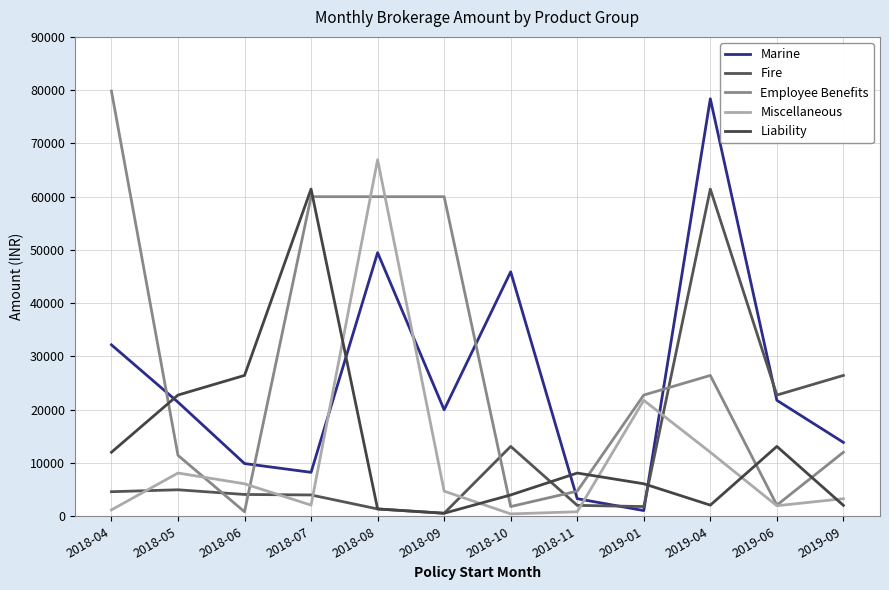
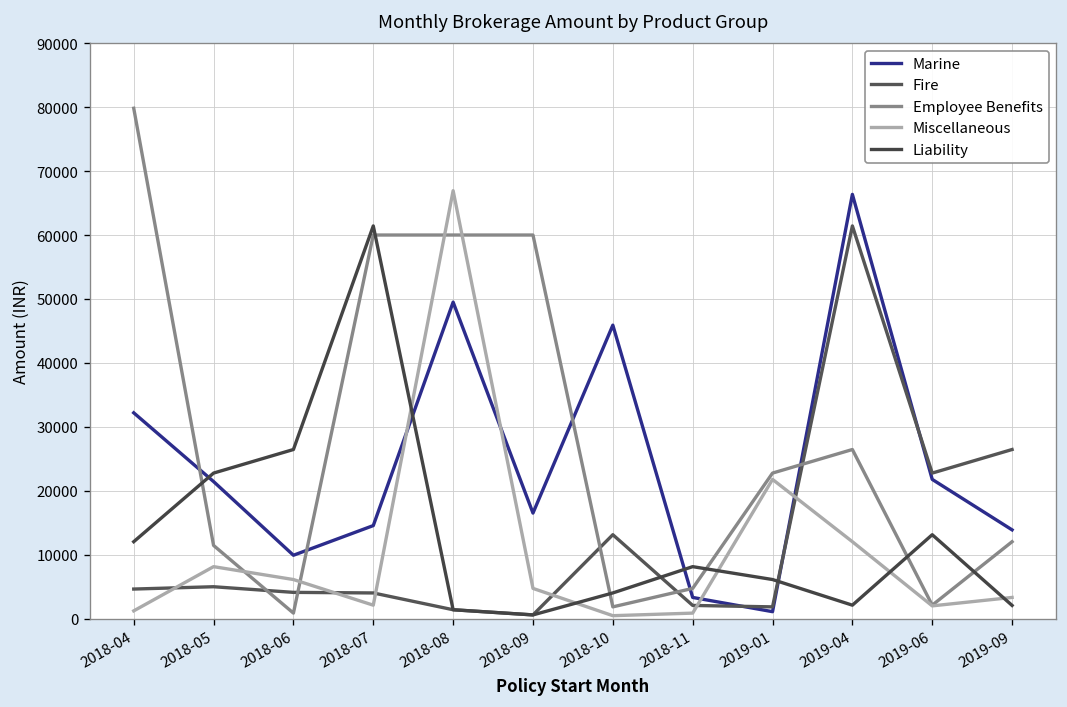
  {
    "Marine": {
      "2018-04": 32000,
      "2018-05": 21000,
      "2018-06": 10000,
-     "2018-07": 8000,
+     "2018-07": 15000,
      "2018-08": 49000,
-     "2018-09": 20000,
+     "2018-09": 17000,
      "2018-10": 46000,
      "2018-11": 3000,
      "2019-01": 1000,
-     "2019-04": 78000,
+     "2019-04": 66000,
      "2019-06": 22000,
      "2019-09": 14000
    }
  }
